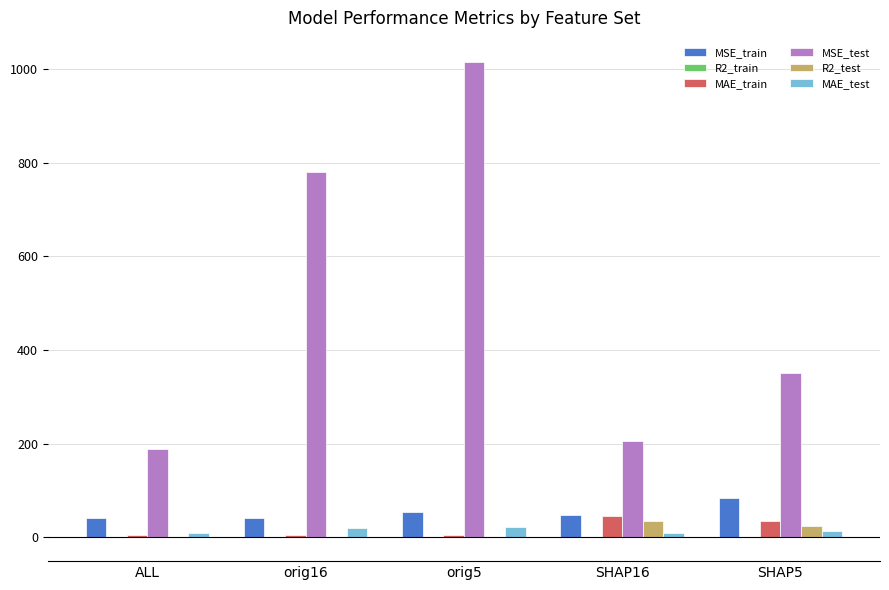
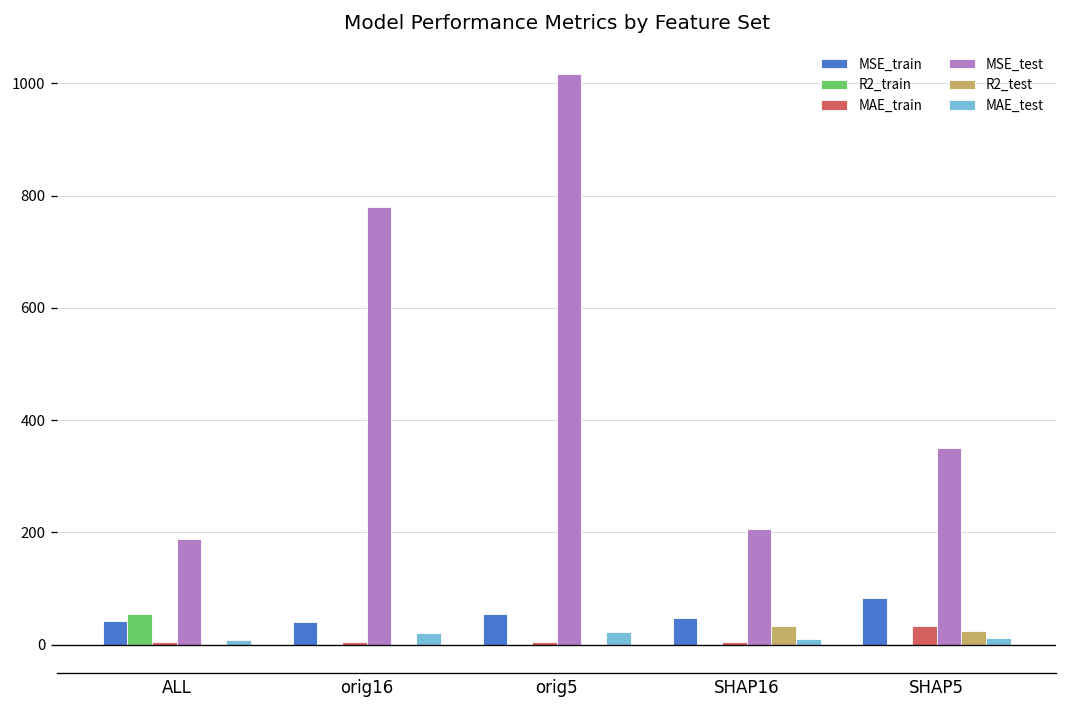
  {
    "MSE_train": {
      "ALL": 40,
      "orig16": 40,
      "orig5": 50,
      "SHAP16": 50,
      "SHAP5": 80
    },
    "R2_train": {
-     "ALL": 0
+     "ALL": 60
    },
    "MAE_train": {
-     "SHAP16": 50,
+     "SHAP16": 0,
      "SHAP5": 30
    },
    "MSE_test": {
      "ALL": 190,
      "orig16": 780,
      "orig5": 1020,
      "SHAP16": 210,
      "SHAP5": 350
    },
    "R2_test": {
      "SHAP16": 30,
      "SHAP5": 20
    },
    "MAE_test": {
      "ALL": 10,
      "orig16": 20,
      "orig5": 20,
      "SHAP16": 10,
      "SHAP5": 10
    }
  }
